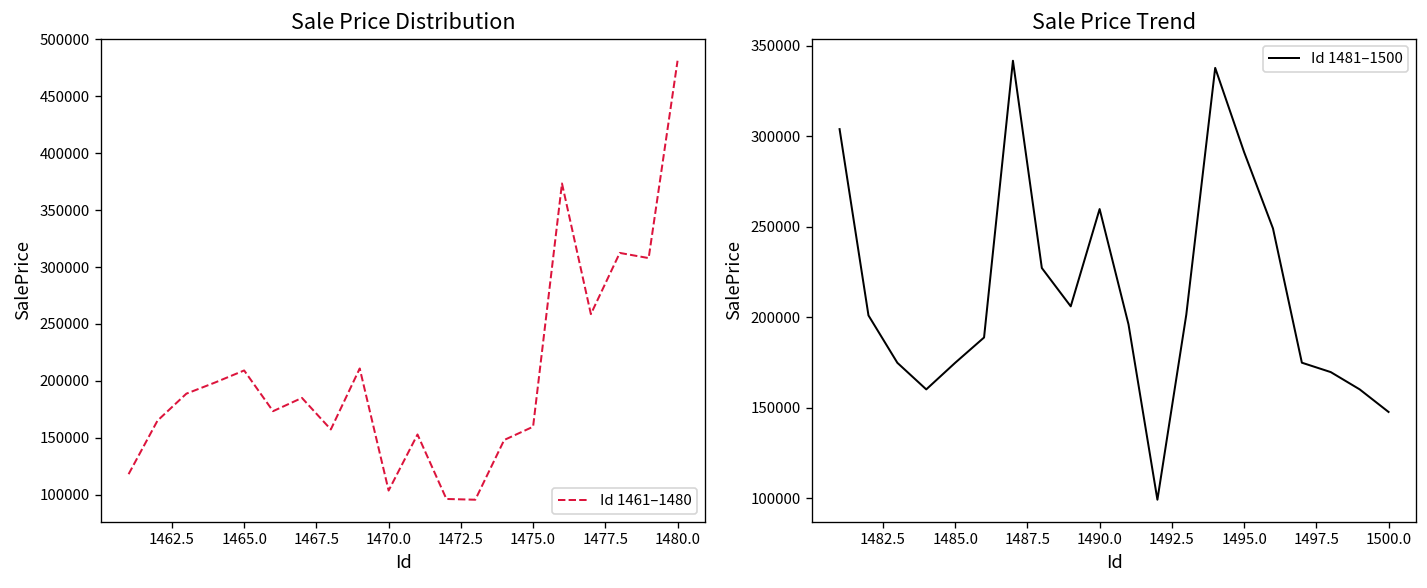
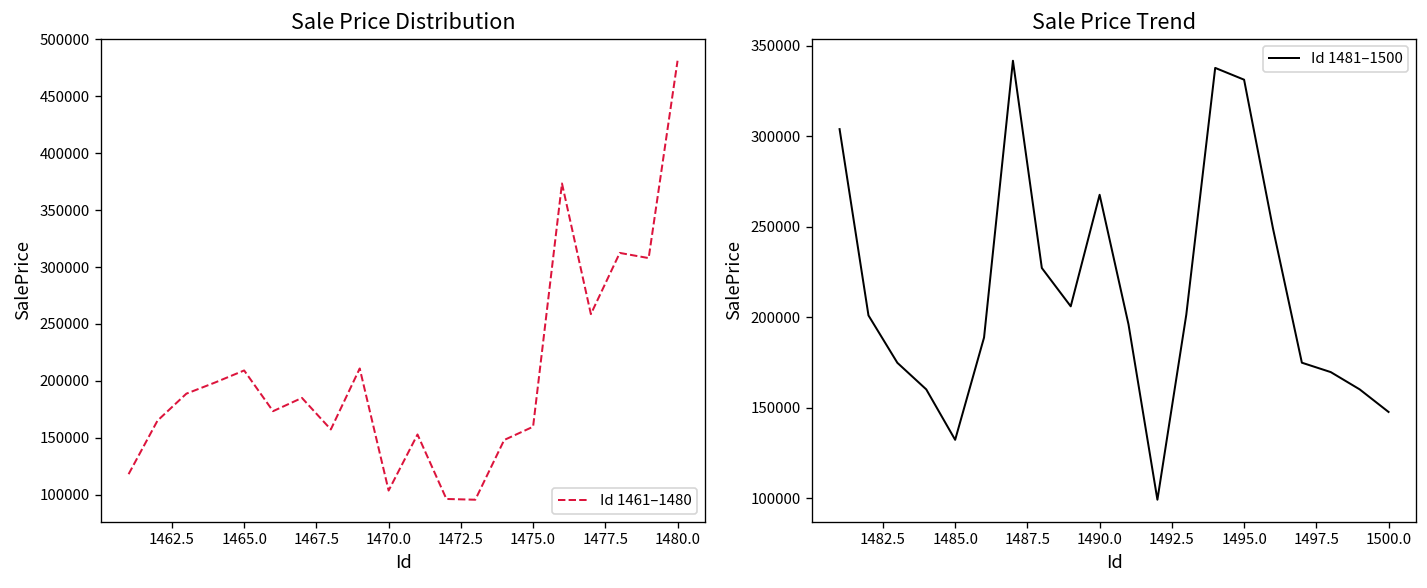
  {
    "Sale Price Distribution": {
      "1465.0": 210000,
      "1470.0": 100000,
      "1475.0": 160000,
      "1480.0": 480000
    },
    "Sale Price Trend": {
-     "1485.0": 175000,
-     "1490.0": 260000,
-     "1495.0": 291000,
+     "1485.0": 132000,
+     "1490.0": 268000,
+     "1495.0": 331000,
      "1500.0": 148000
    }
  }
